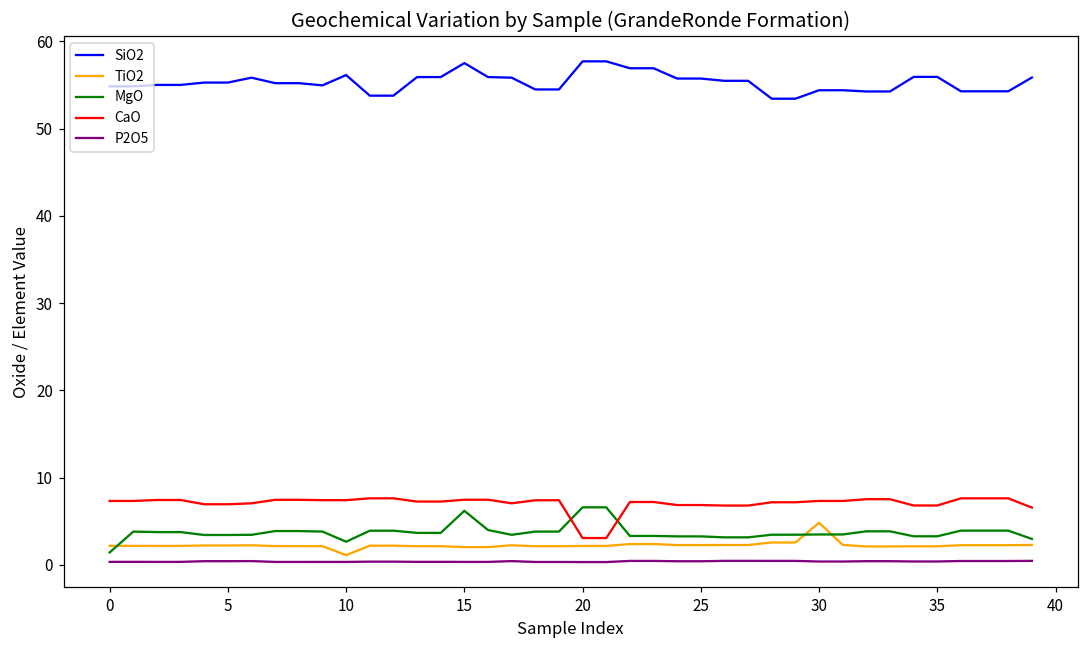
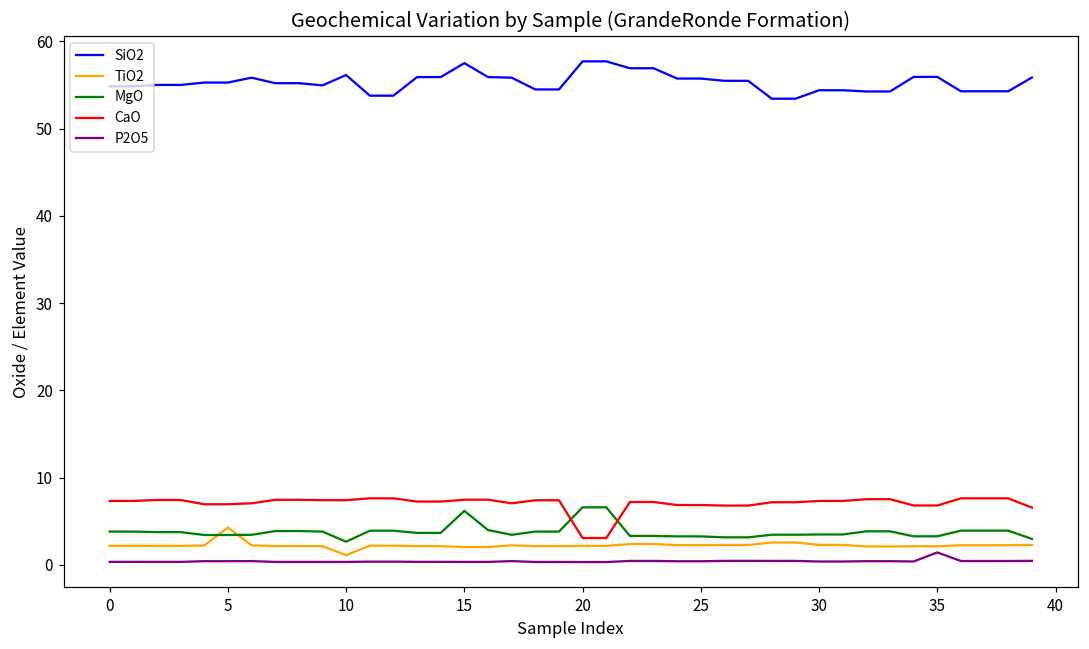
  {
    "SiO2": {
      "5": 55,
      "10": 56,
      "15": 58,
      "20": 58,
      "25": 56,
      "30": 54,
      "35": 56
    },
    "TiO2": {
      "0": 2,
-     "5": 2,
+     "5": 4,
      "10": 1,
      "15": 2,
      "20": 2,
      "25": 2,
-     "30": 5,
+     "30": 2,
      "35": 2
    },
    "MgO": {
-     "0": 1,
+     "0": 4,
      "5": 3,
      "10": 3,
      "15": 6,
      "20": 7,
      "25": 3,
      "30": 3,
      "35": 3
    },
    "CaO": {
      "0": 7,
      "5": 7,
      "10": 7,
      "15": 7,
      "20": 3,
      "25": 7,
      "30": 7,
      "35": 7
    },
    "P2O5": {
      "0": 0,
      "5": 0,
      "10": 0,
      "15": 0,
      "20": 0,
      "25": 0,
      "30": 0,
-     "35": 0
+     "35": 1
    }
  }
